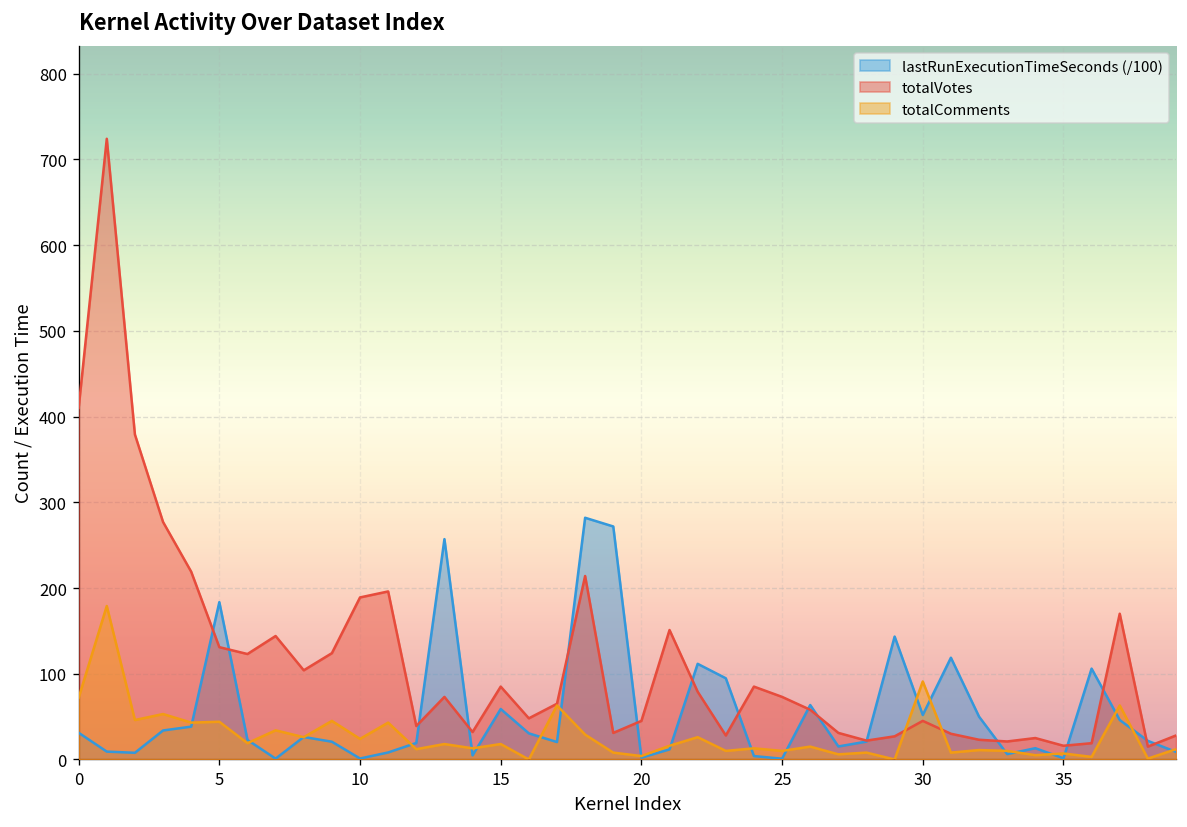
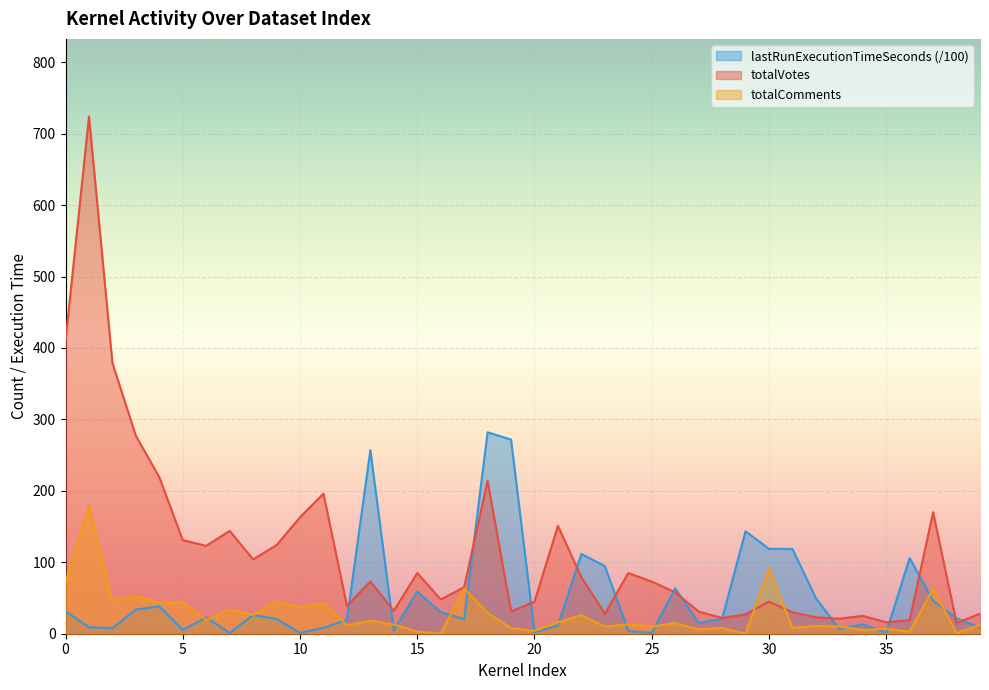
  {
    "lastRunExecutionTimeSeconds (/100)": {
      "0": 30,
-     "5": 180,
+     "5": 10,
      "10": 0,
      "15": 60,
      "25": 0,
-     "30": 50,
+     "30": 120,
      "35": 0
    },
    "totalVotes": {
      "0": 410,
      "5": 130,
-     "10": 190,
+     "10": 160,
      "15": 90,
      "20": 50,
      "25": 70,
      "30": 50,
      "35": 20
    },
    "totalComments": {
      "0": 70,
      "5": 40,
-     "10": 20,
-     "15": 20,
+     "10": 40,
+     "15": 0,
      "25": 10,
      "30": 90,
      "35": 10
    }
  }
